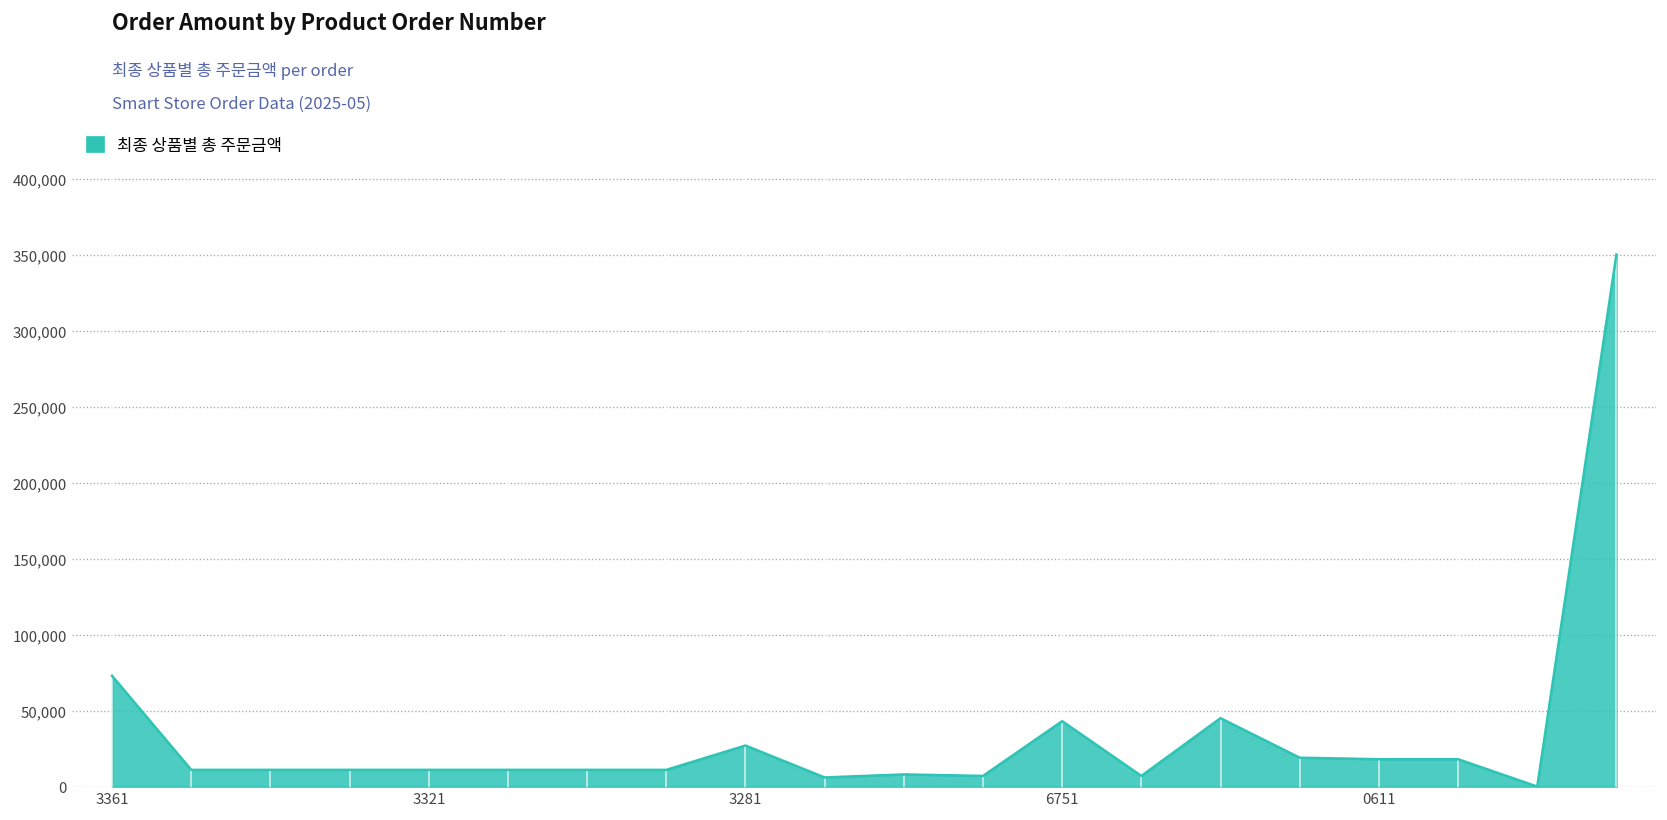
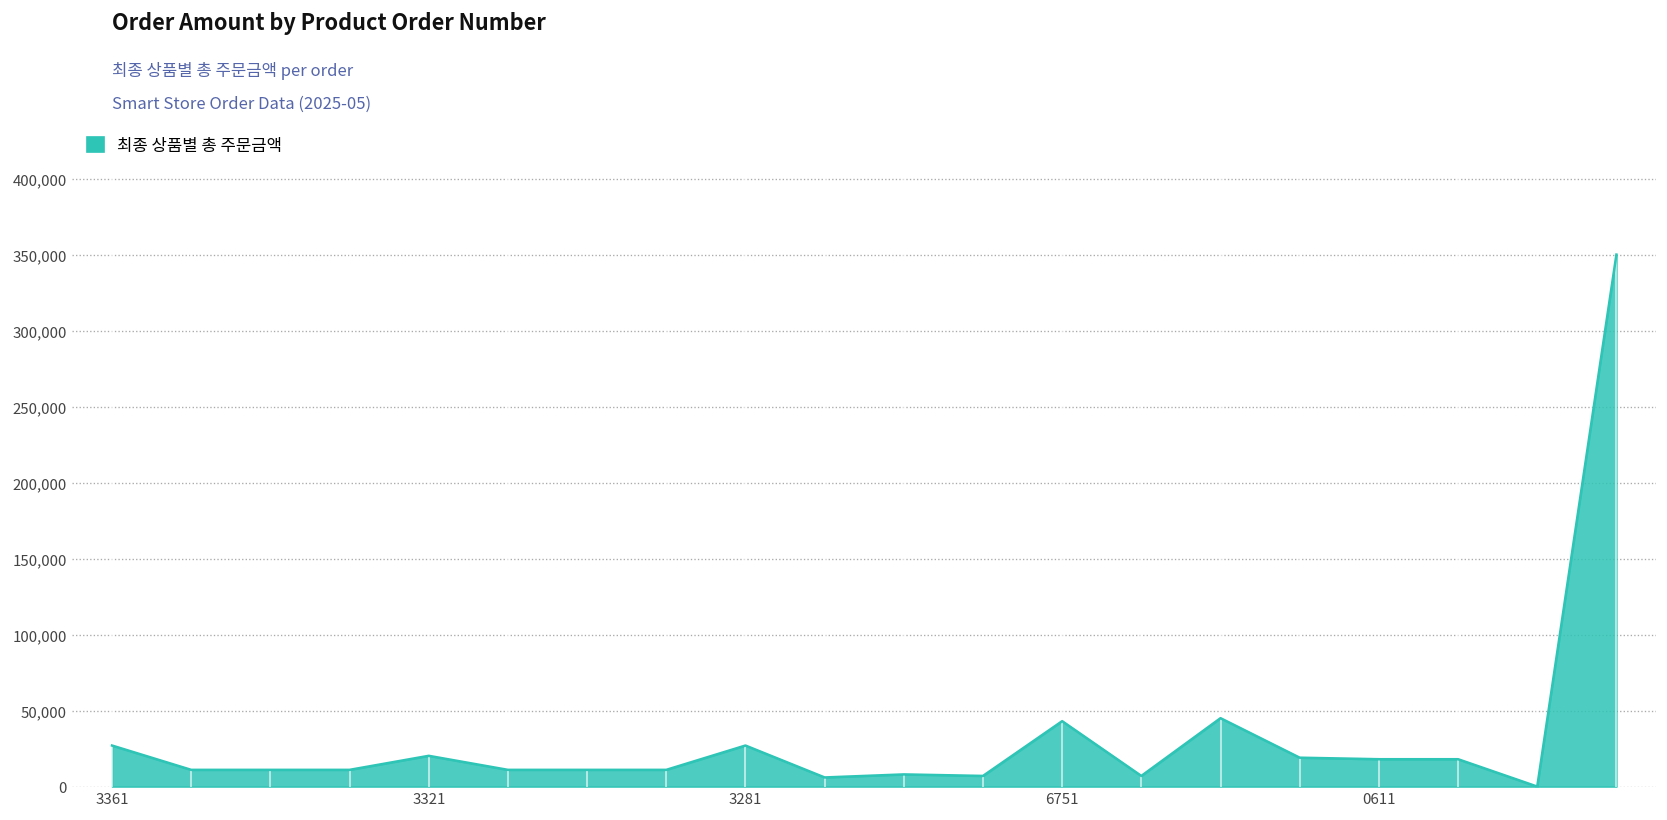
  {
-   "3361": "73,000",
-   "3321": "11,000",
+   "3361": "27,000",
+   "3321": "20,000",
    "3281": "27,000",
    "6751": "43,000",
    "0611": "18,000"
  }
